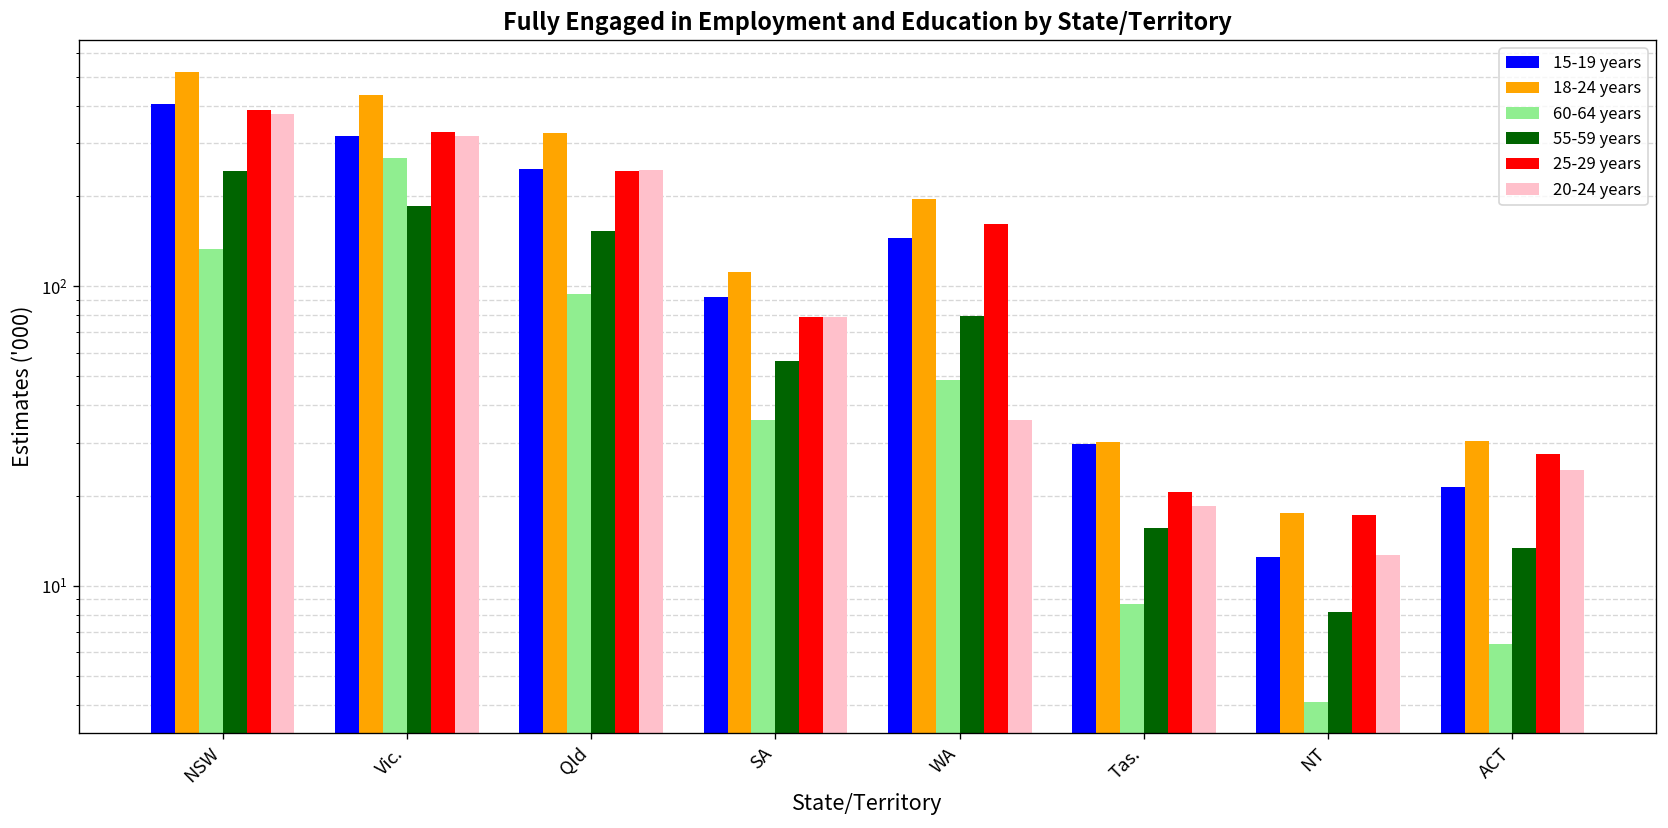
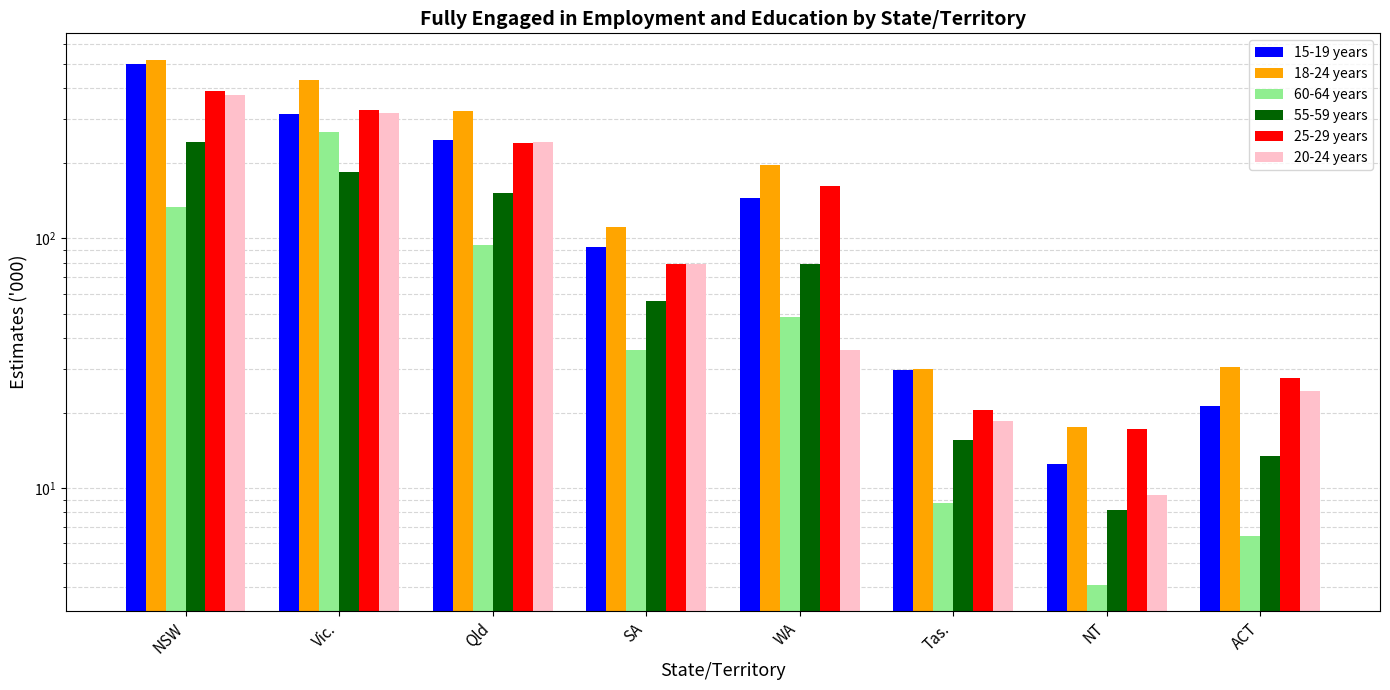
  {
    "15-19 years": {
-     "NSW": 410,
+     "NSW": 500,
      "Vic.": 320,
      "Qld": 250,
      "SA": 92,
      "WA": 150,
      "Tas.": 30,
      "NT": 13,
      "ACT": 21
    },
    "18-24 years": {
      "NSW": 520,
      "Vic.": 430,
      "Qld": 320,
      "SA": 110,
      "WA": 200,
      "Tas.": 30,
      "NT": 18,
      "ACT": 31
    },
    "60-64 years": {
      "NSW": 130,
      "Vic.": 270,
      "Qld": 94,
      "SA": 36,
      "WA": 49,
      "Tas.": 8.7,
      "NT": 4.1,
      "ACT": 6.4
    },
    "55-59 years": {
      "NSW": 240,
      "Vic.": 190,
      "Qld": 150,
      "SA": 56,
      "WA": 79,
      "Tas.": 16,
      "NT": 8.2,
      "ACT": 13
    },
    "25-29 years": {
      "NSW": 390,
      "Vic.": 330,
      "Qld": 240,
      "SA": 79,
      "WA": 160,
      "Tas.": 21,
      "NT": 17,
      "ACT": 28
    },
    "20-24 years": {
      "NSW": 370,
      "Vic.": 320,
      "Qld": 240,
      "SA": 79,
      "WA": 36,
      "Tas.": 19,
-     "NT": 13,
+     "NT": 9.4,
      "ACT": 24
    }
  }
